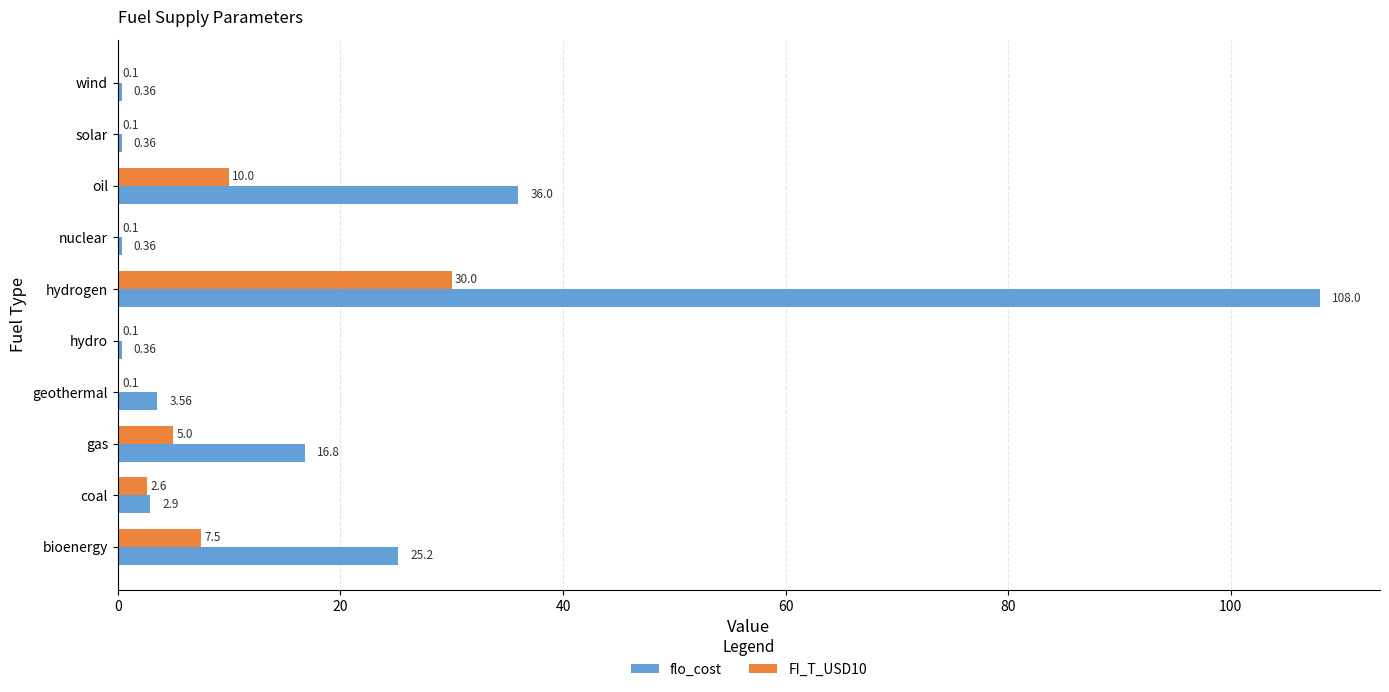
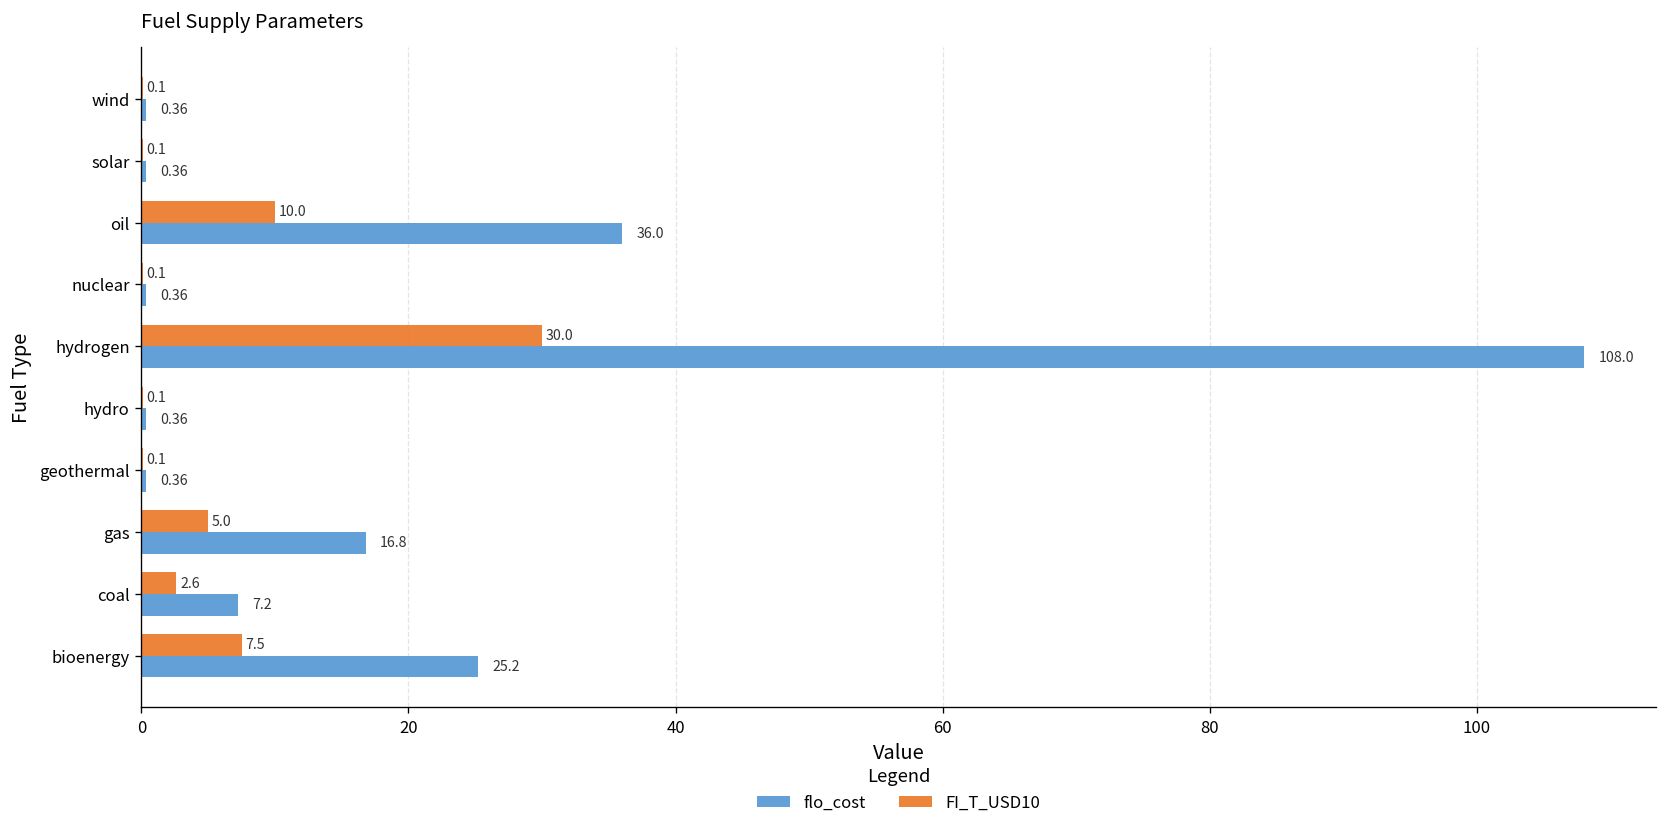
  {
    "flo_cost": {
      "wind": 0.36,
      "solar": 0.36,
      "oil": 36.0,
      "nuclear": 0.36,
      "hydrogen": 108.0,
      "hydro": 0.36,
-     "geothermal": 3.56,
+     "geothermal": 0.36,
      "gas": 16.8,
-     "coal": 2.9,
+     "coal": 7.2,
      "bioenergy": 25.2
    },
    "FI_T_USD10": {
      "wind": 0.1,
      "solar": 0.1,
      "oil": 10.0,
      "nuclear": 0.1,
      "hydrogen": 30.0,
      "hydro": 0.1,
      "geothermal": 0.1,
      "gas": 5.0,
      "coal": 2.6,
      "bioenergy": 7.5
    }
  }
